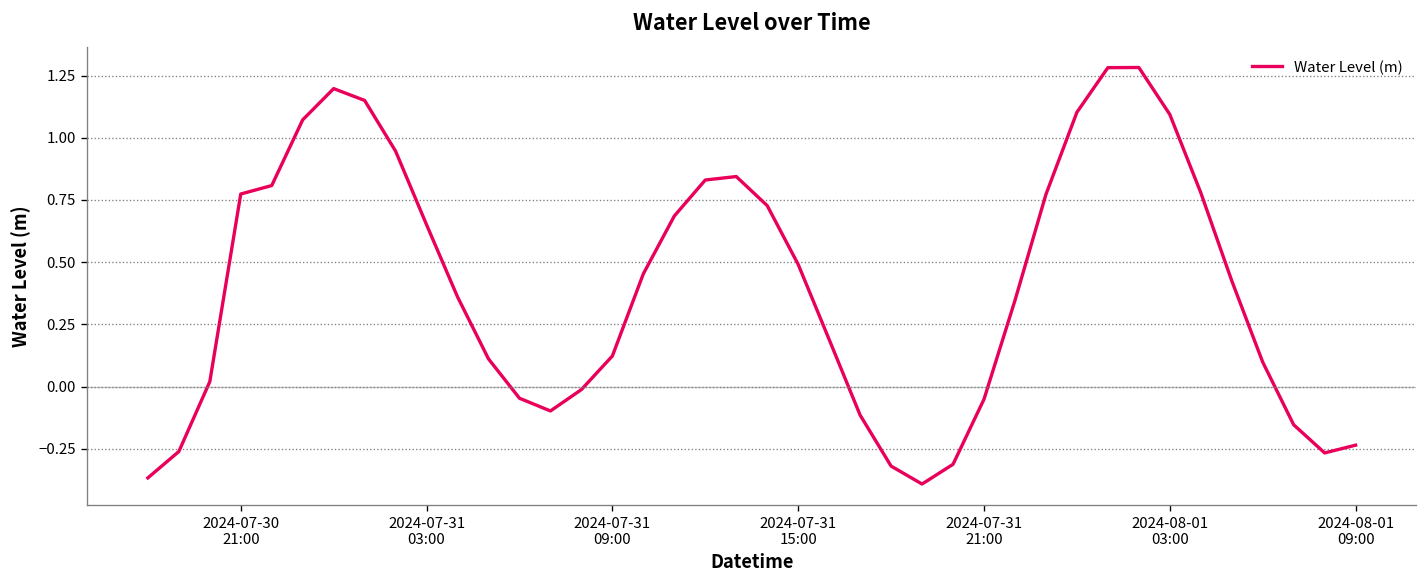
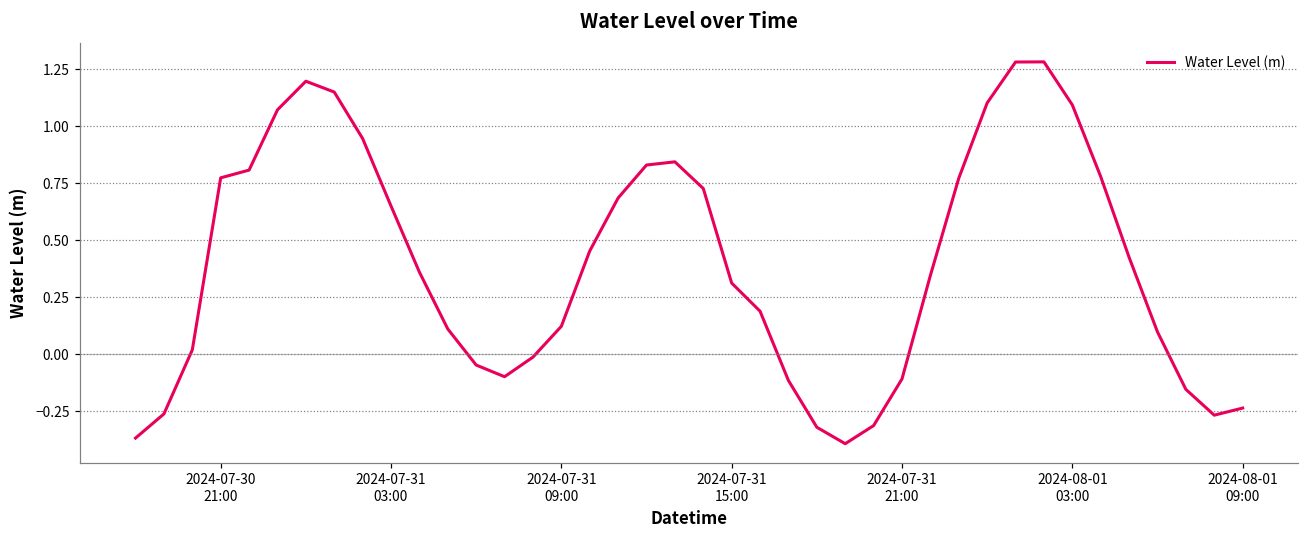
  {
    "2024-07-30 21:00": 0.77,
    "2024-07-31 03:00": 0.65,
    "2024-07-31 09:00": 0.12,
-   "2024-07-31 15:00": 0.49,
-   "2024-07-31 21:00": -0.05,
+   "2024-07-31 15:00": 0.31,
+   "2024-07-31 21:00": -0.11,
    "2024-08-01 03:00": 1.09,
    "2024-08-01 09:00": -0.24
  }
